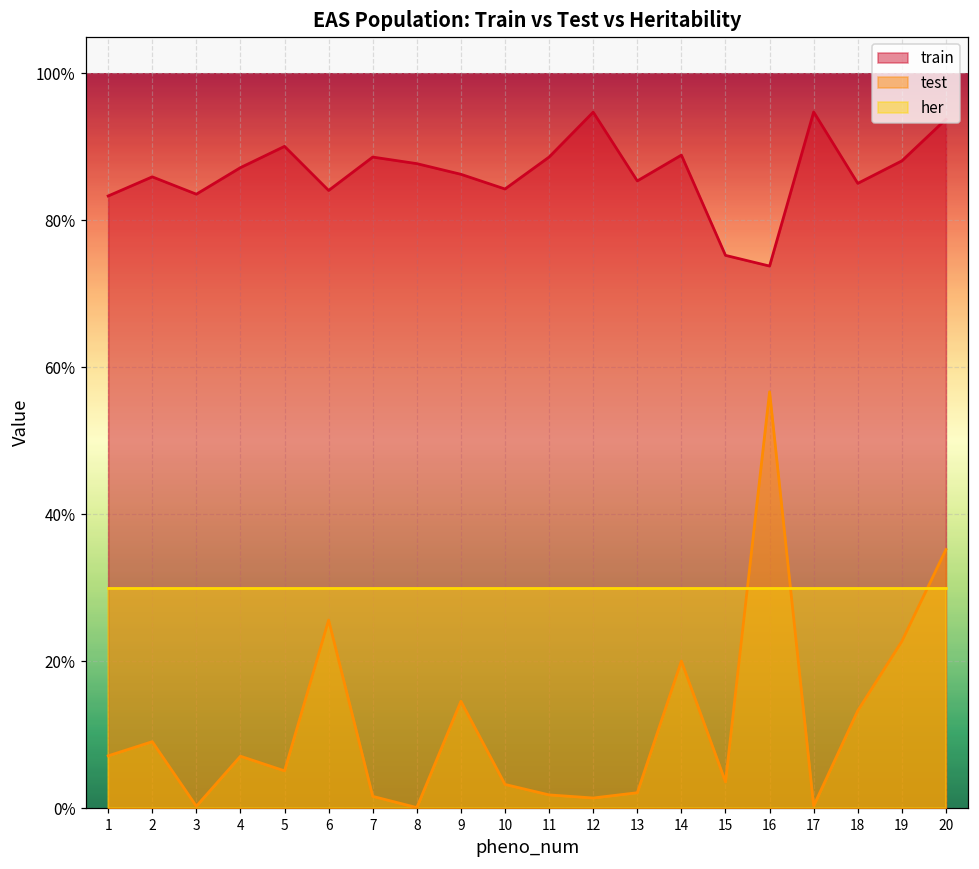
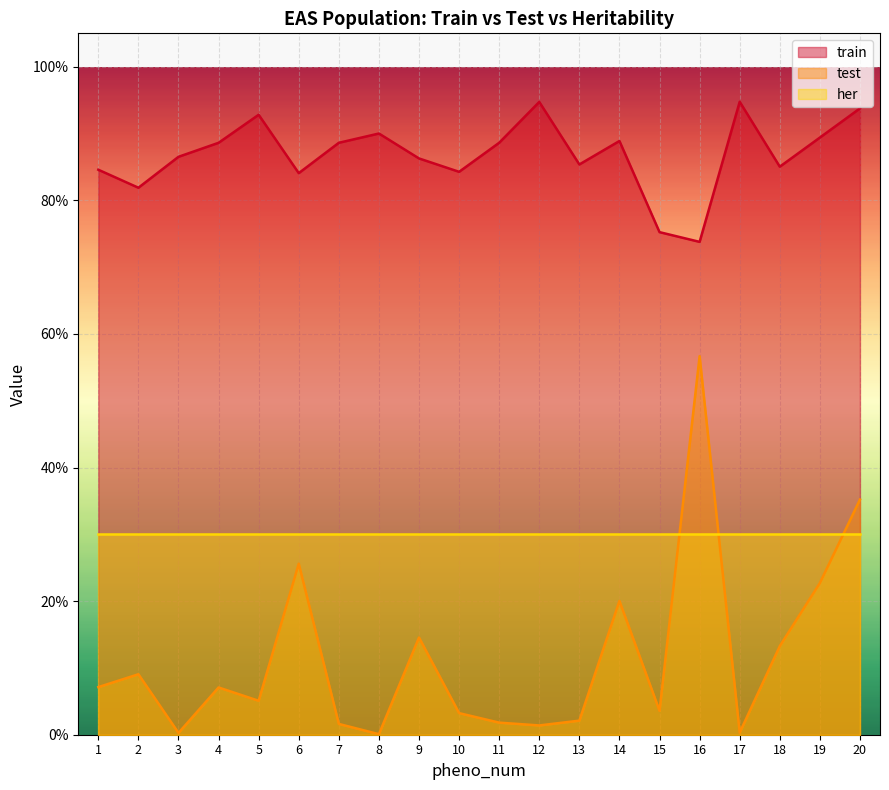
  {
    "train": {
-     "1": "83%",
-     "2": "86%",
-     "3": "84%",
-     "4": "87%",
-     "5": "90%",
+     "1": "85%",
+     "2": "82%",
+     "3": "87%",
+     "4": "89%",
+     "5": "93%",
      "6": "84%",
      "7": "89%",
-     "8": "88%",
+     "8": "90%",
      "9": "86%",
      "10": "84%",
      "11": "89%",
      "12": "95%",
      "13": "85%",
      "14": "89%",
      "15": "75%",
      "16": "74%",
      "17": "95%",
      "18": "85%",
-     "19": "88%",
+     "19": "89%",
      "20": "94%"
    }
  }
